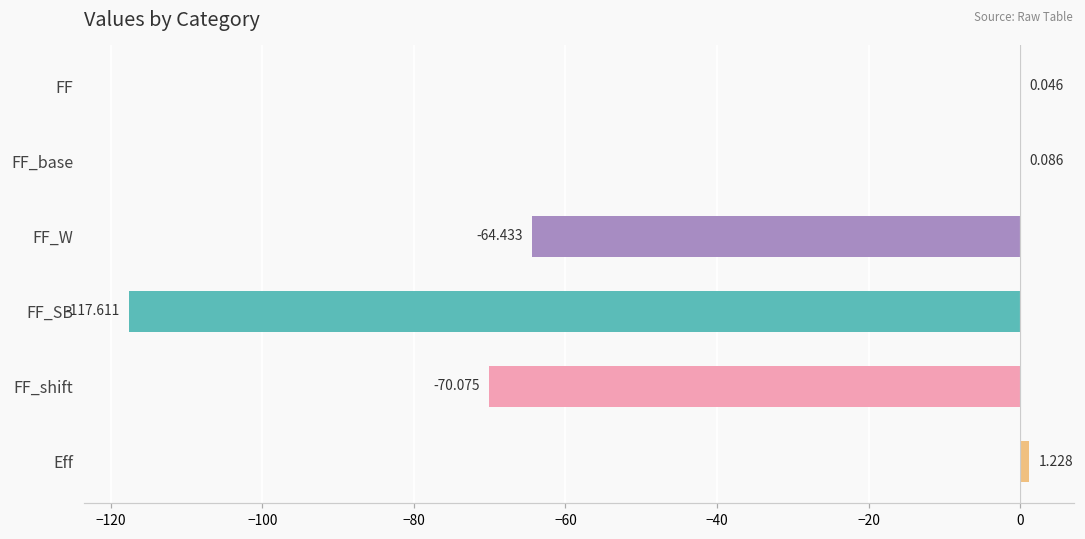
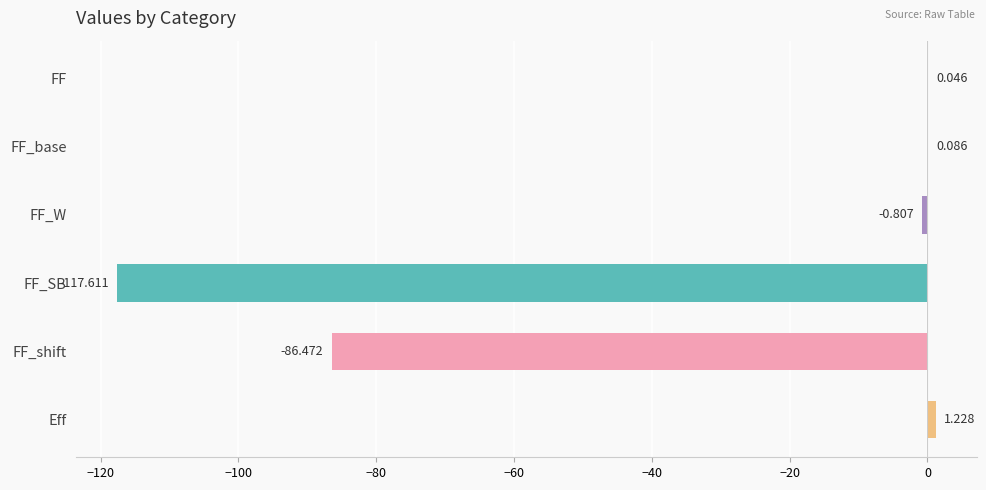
  {
    "FF": 0.046,
    "FF_base": 0.086,
-   "FF_W": -64.433,
+   "FF_W": -0.807,
    "FF_SB": -117.611,
-   "FF_shift": -70.075,
+   "FF_shift": -86.472,
    "Eff": 1.228
  }
